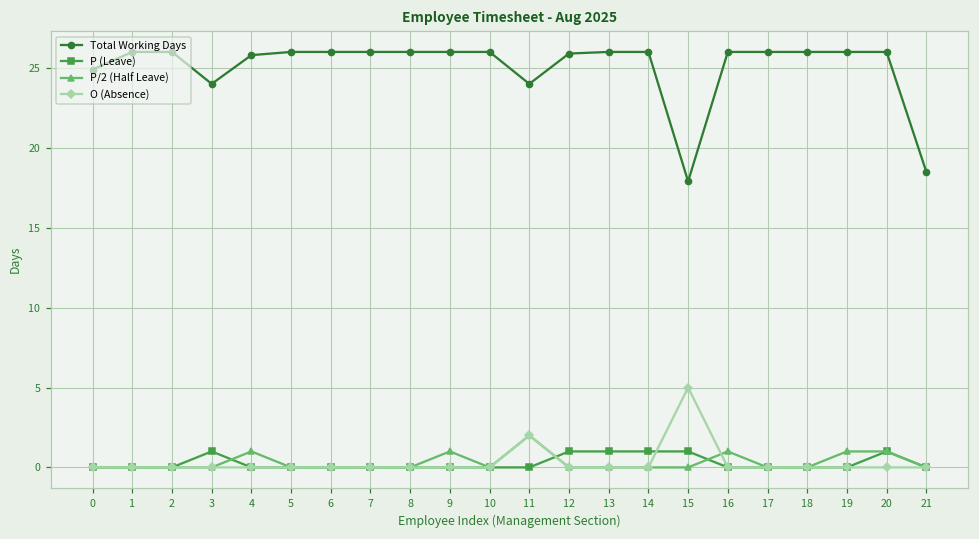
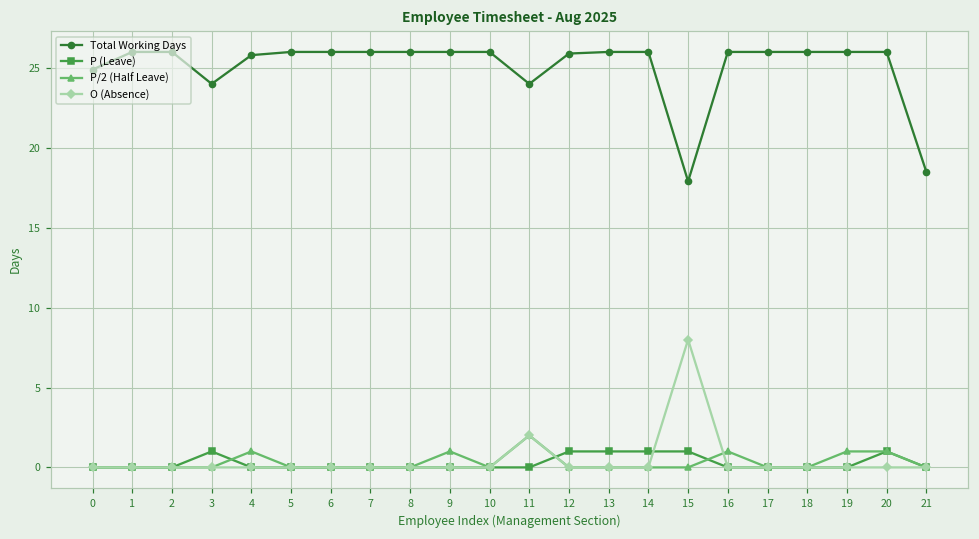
  {
    "O (Absence)": {
-     "15": 5,
+     "15": 8,
      "20": 0
    }
  }
